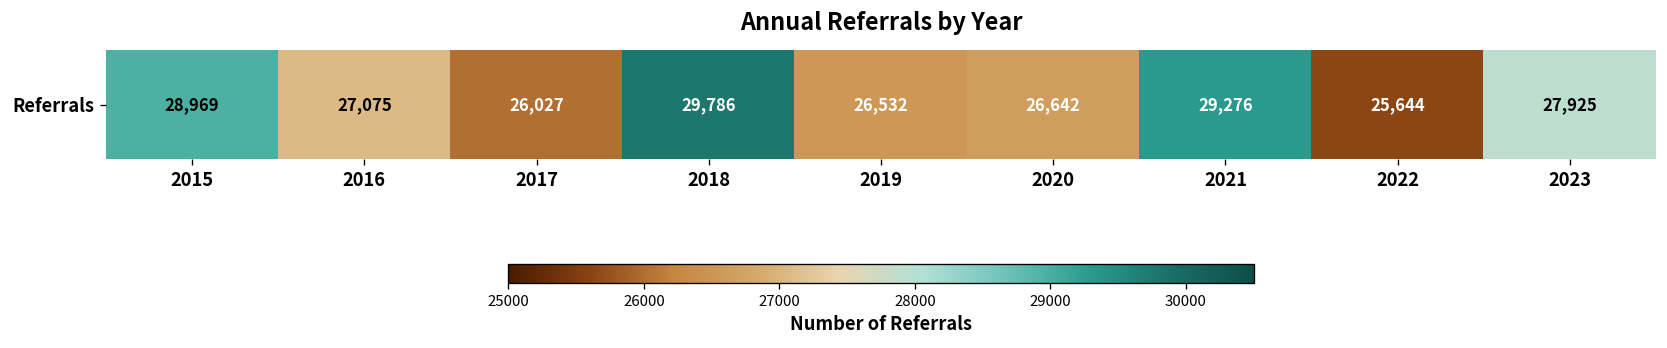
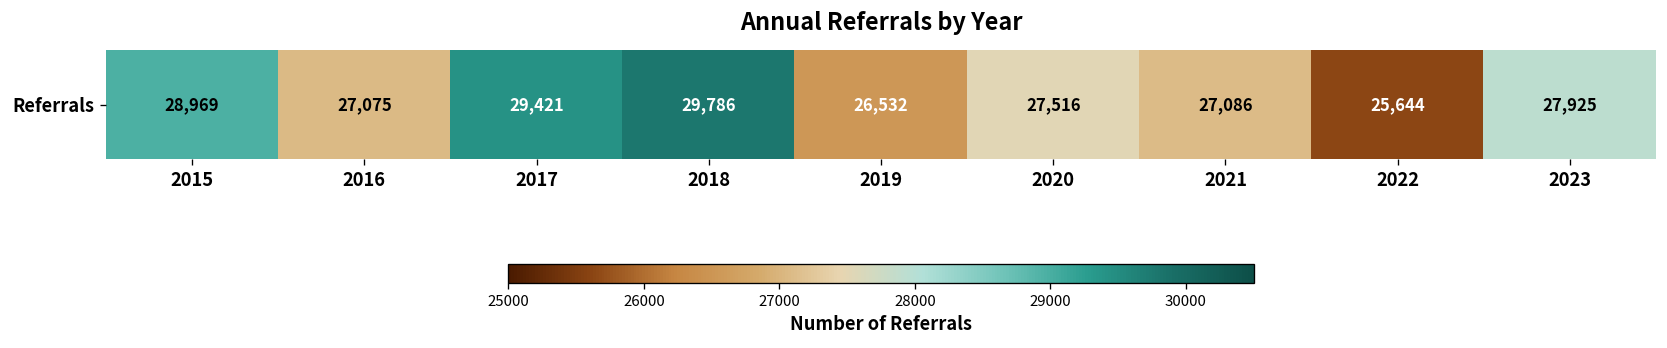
  {
    "Referrals": {
      "2015": "28,969",
      "2016": "27,075",
-     "2017": "26,027",
+     "2017": "29,421",
      "2018": "29,786",
      "2019": "26,532",
-     "2020": "26,642",
-     "2021": "29,276",
+     "2020": "27,516",
+     "2021": "27,086",
      "2022": "25,644",
      "2023": "27,925"
    }
  }
